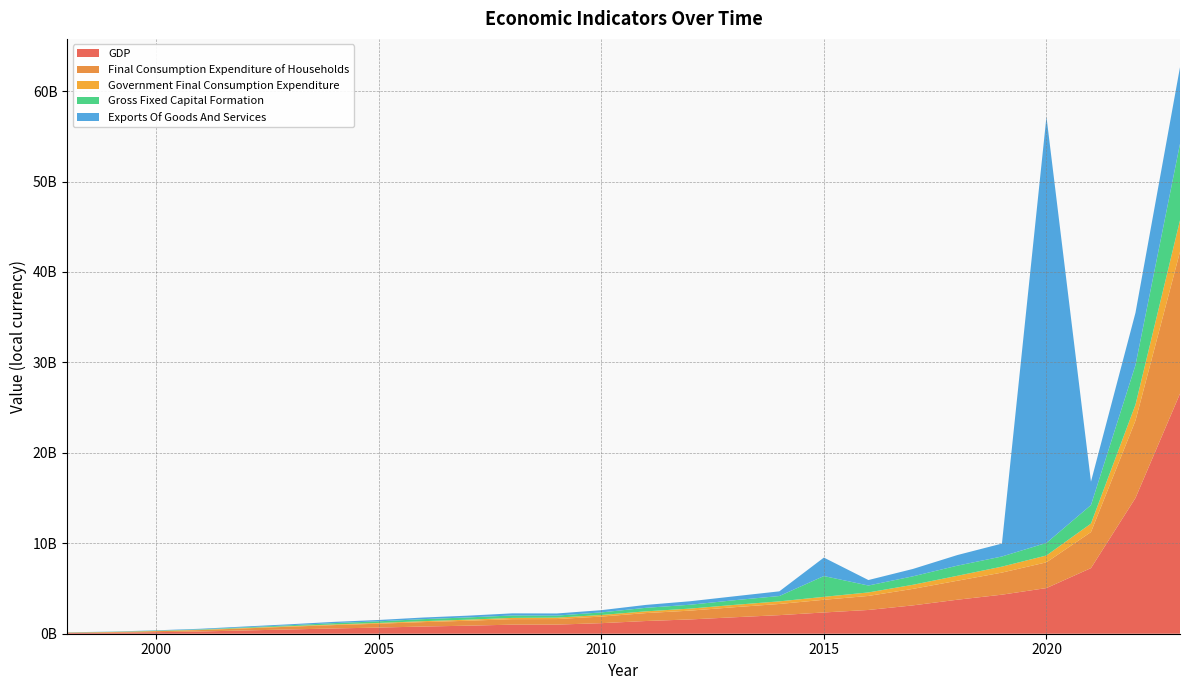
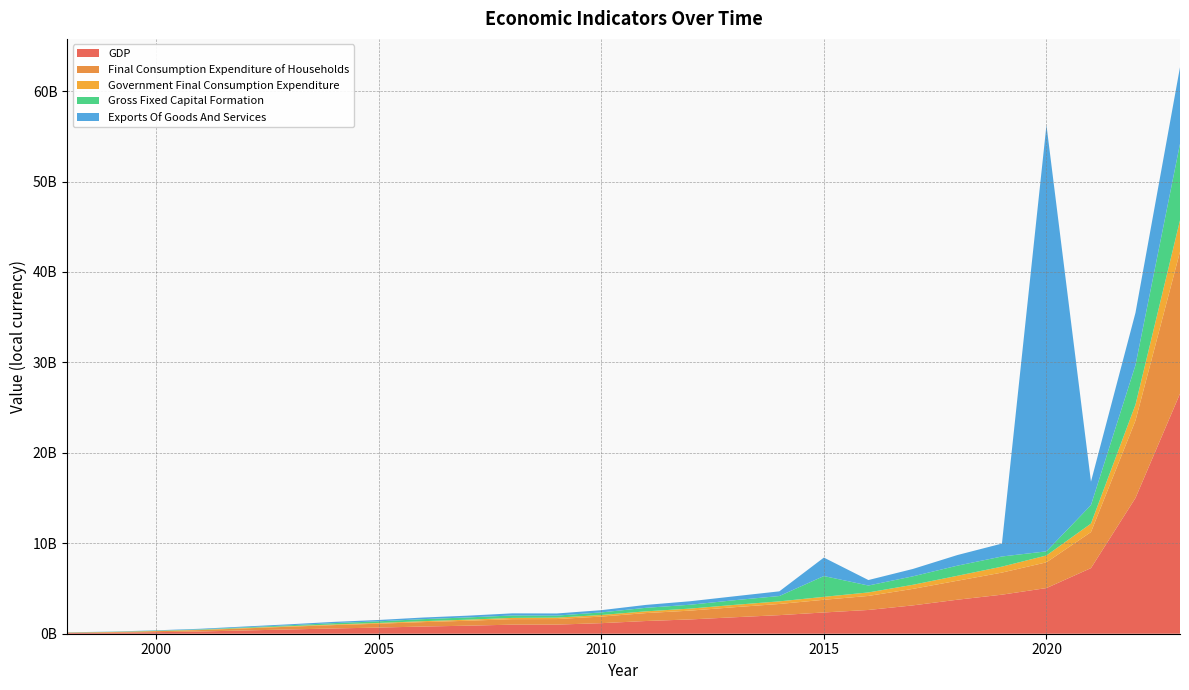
  {
    "Gross Fixed Capital Formation": {
      "2015": 2000000000,
-     "2020": 1000000000
+     "2020": 0
    },
    "Exports Of Goods And Services": {
      "2015": 2000000000,
      "2020": 47000000000
    }
  }
